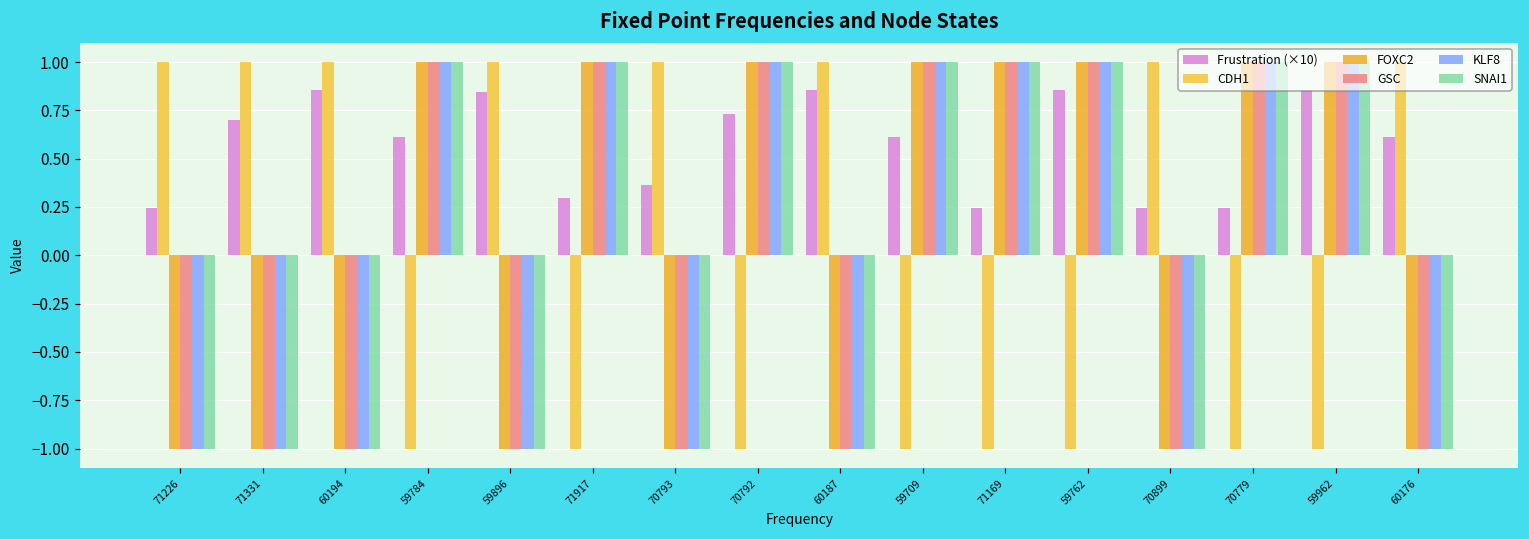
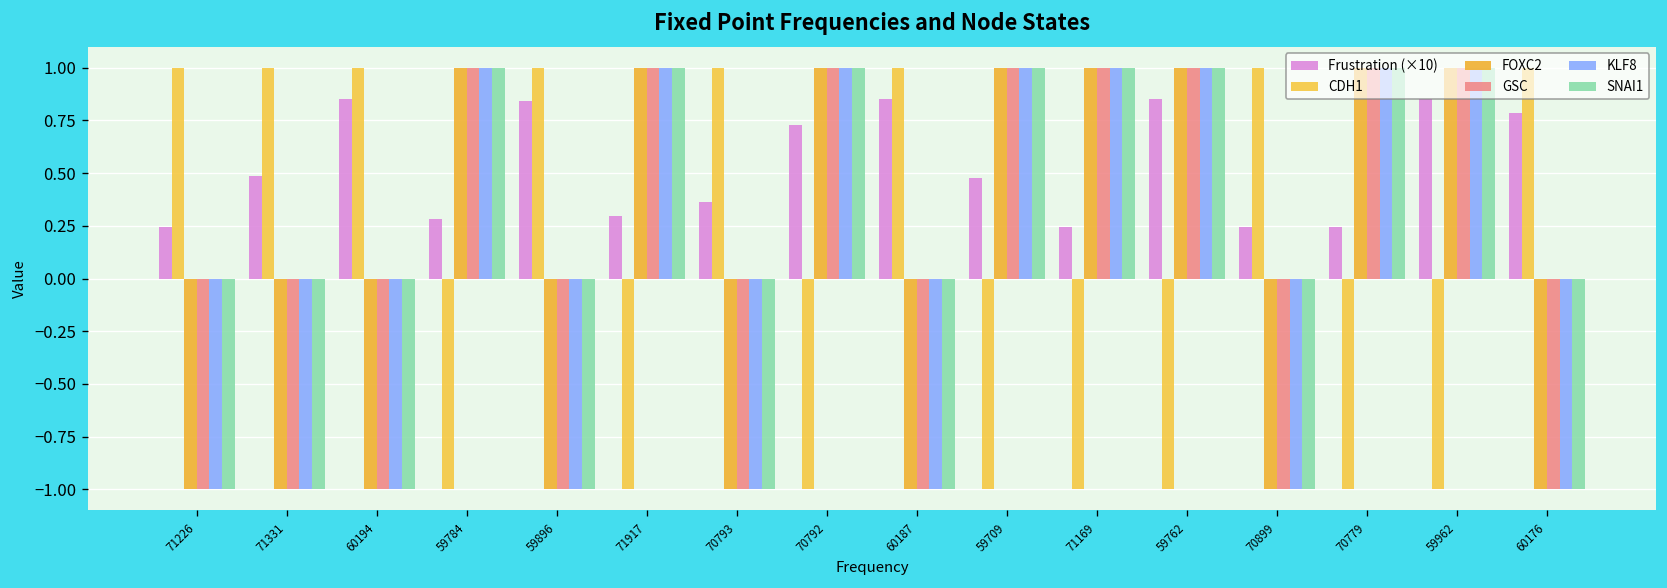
  {
    "Frustration (×10)": {
      "71226": 0.24,
-     "71331": 0.70,
+     "71331": 0.49,
      "60194": 0.85,
-     "59784": 0.61,
+     "59784": 0.28,
      "59896": 0.84,
      "71917": 0.30,
      "70793": 0.36,
      "70792": 0.73,
      "60187": 0.85,
-     "59709": 0.61,
+     "59709": 0.48,
      "71169": 0.24,
      "59762": 0.85,
      "70899": 0.24,
      "70779": 0.24,
      "59962": 0.85,
-     "60176": 0.61
+     "60176": 0.78
    },
    "GSC": {
      "71226": -1.00,
      "71331": -1.00,
      "60194": -1.00,
      "59784": 1.00,
      "59896": -1.00,
      "71917": 1.00,
      "70793": -1.00,
      "70792": 1.00,
      "60187": -1.00,
      "59709": 1.00,
      "71169": 1.00,
      "59762": 1.00,
      "70899": -1.00,
      "60176": -1.00
    },
    "KLF8": {
      "71226": -1.00,
      "71331": -1.00,
      "60194": -1.00,
      "59784": 1.00,
      "59896": -1.00,
      "71917": 1.00,
      "70793": -1.00,
      "70792": 1.00,
      "60187": -1.00,
      "59709": 1.00,
      "71169": 1.00,
      "59762": 1.00,
      "70899": -1.00,
      "60176": -1.00
    },
    "SNAI1": {
      "71226": -1.00,
      "71331": -1.00,
      "60194": -1.00,
      "59784": 1.00,
      "59896": -1.00,
      "71917": 1.00,
      "70793": -1.00,
      "70792": 1.00,
      "60187": -1.00,
      "59709": 1.00,
      "71169": 1.00,
      "59762": 1.00,
      "70899": -1.00,
      "60176": -1.00
    }
  }
